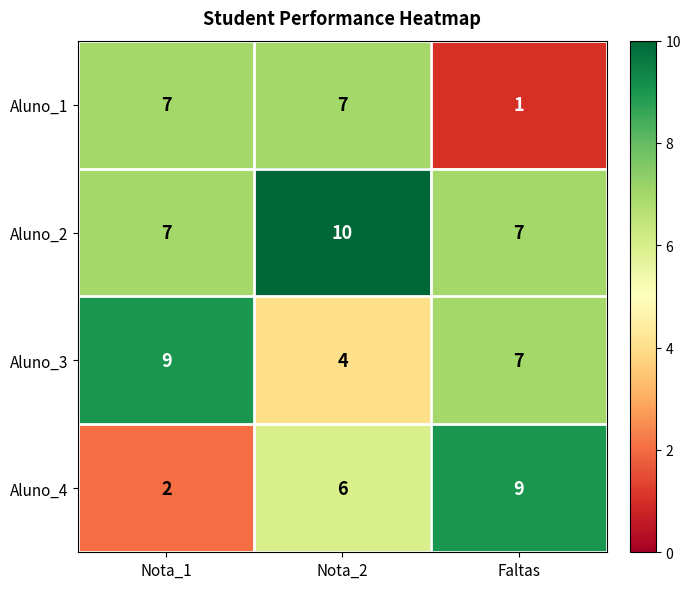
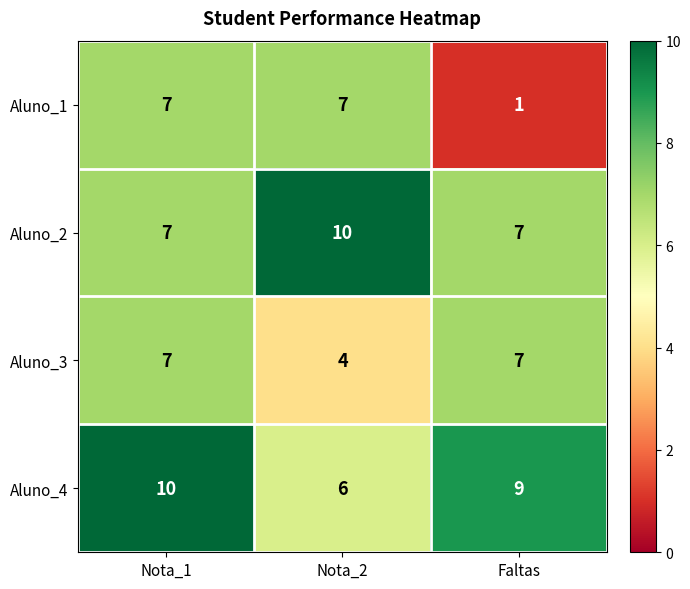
  {
    "Aluno_1": {
      "Nota_1": 7,
      "Nota_2": 7,
      "Faltas": 1
    },
    "Aluno_2": {
      "Nota_1": 7,
      "Nota_2": 10,
      "Faltas": 7
    },
    "Aluno_3": {
-     "Nota_1": 9,
+     "Nota_1": 7,
      "Nota_2": 4,
      "Faltas": 7
    },
    "Aluno_4": {
-     "Nota_1": 2,
+     "Nota_1": 10,
      "Nota_2": 6,
      "Faltas": 9
    }
  }
